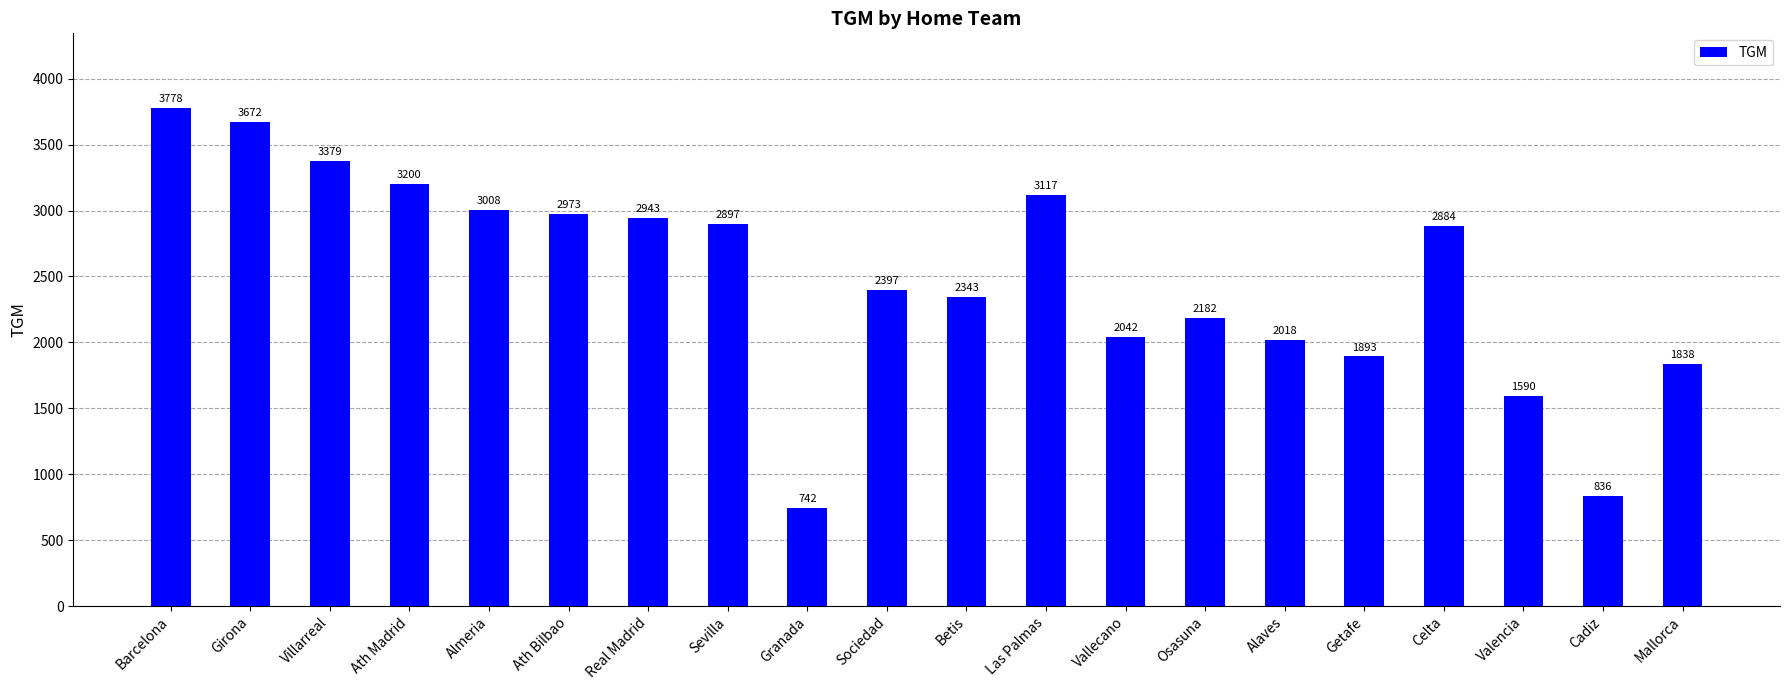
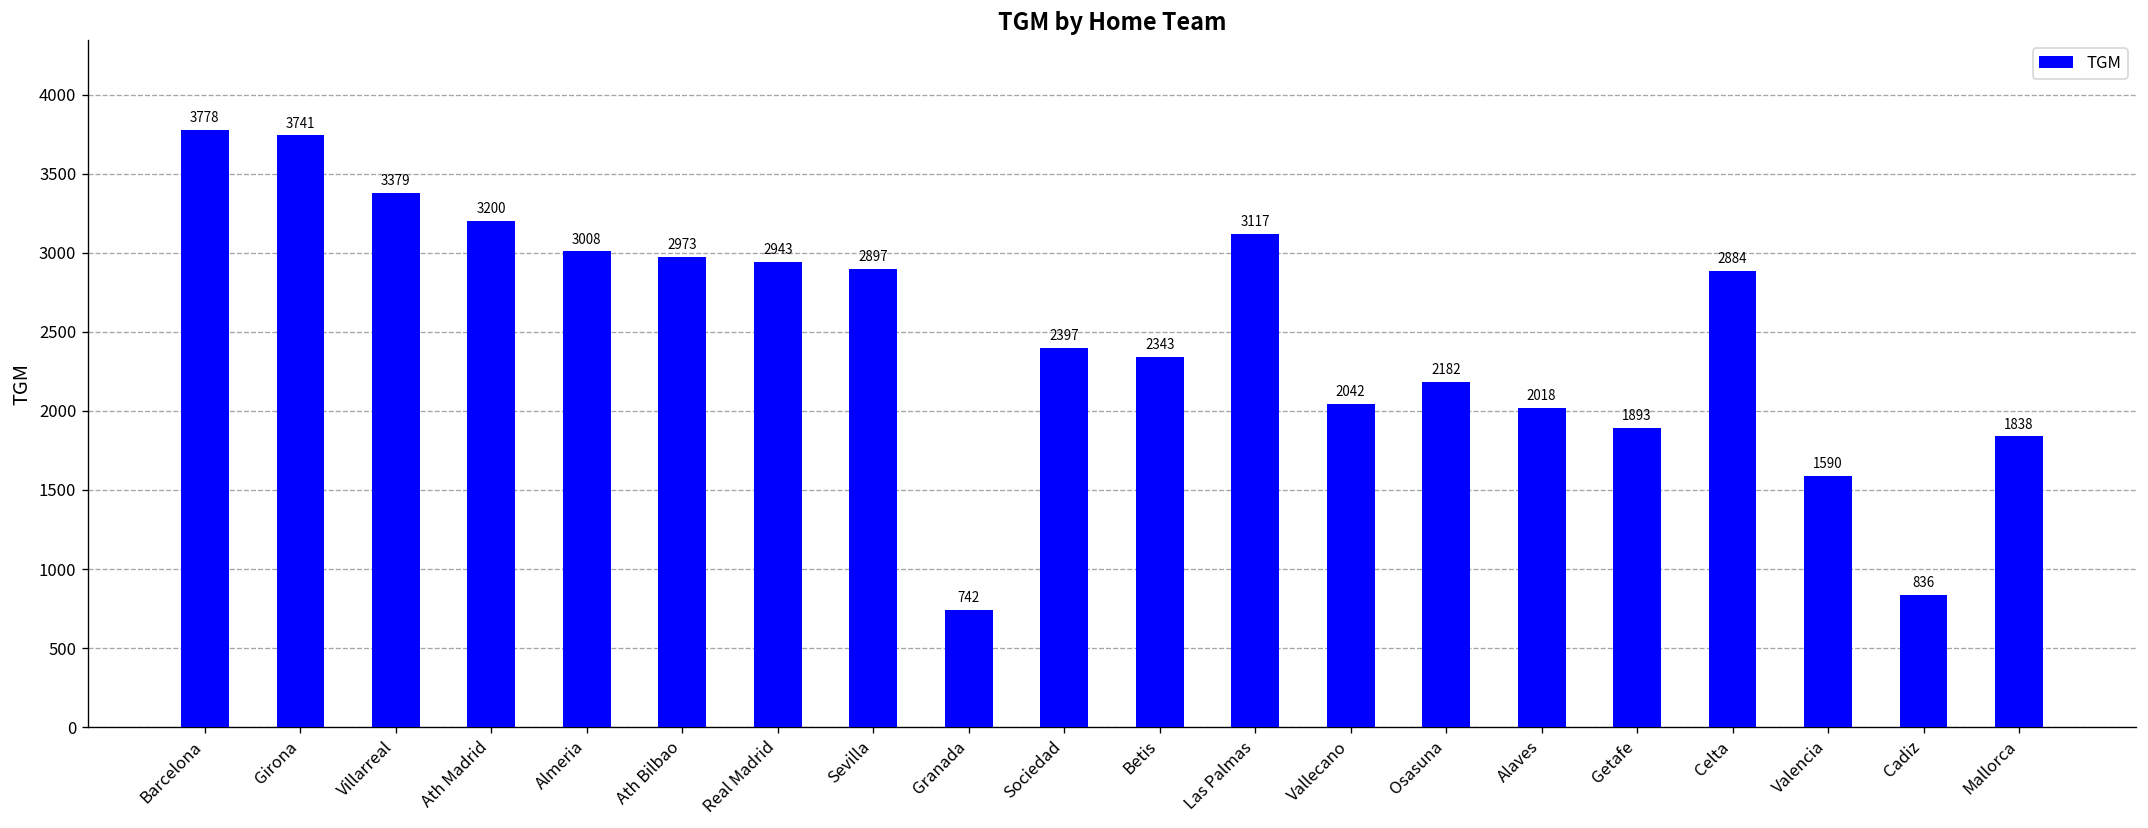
  {
    "Barcelona": 3778,
-   "Girona": 3672,
+   "Girona": 3741,
    "Villarreal": 3379,
    "Ath Madrid": 3200,
    "Almeria": 3008,
    "Ath Bilbao": 2973,
    "Real Madrid": 2943,
    "Sevilla": 2897,
    "Granada": 742,
    "Sociedad": 2397,
    "Betis": 2343,
    "Las Palmas": 3117,
    "Vallecano": 2042,
    "Osasuna": 2182,
    "Alaves": 2018,
    "Getafe": 1893,
    "Celta": 2884,
    "Valencia": 1590,
    "Cadiz": 836,
    "Mallorca": 1838
  }
